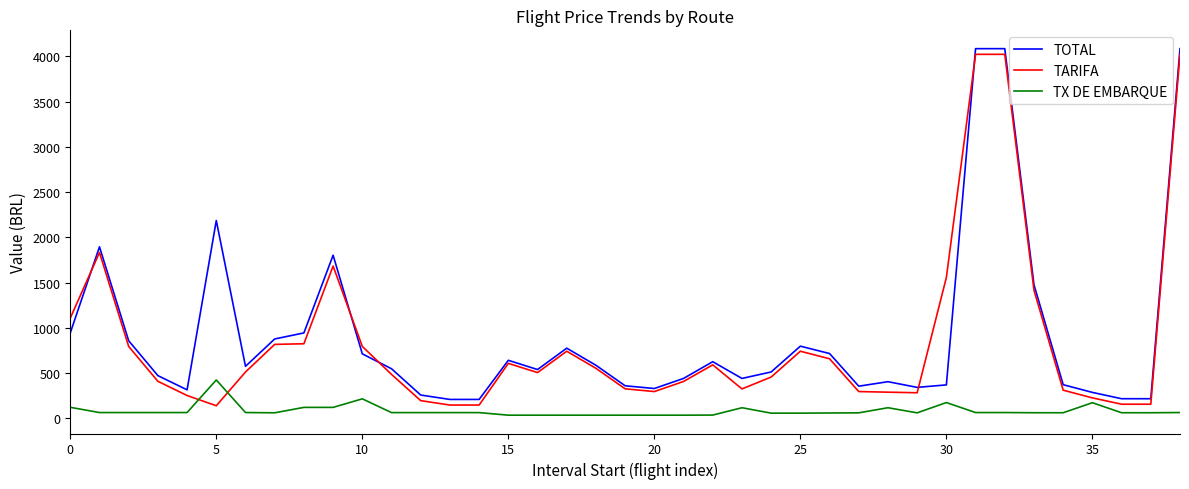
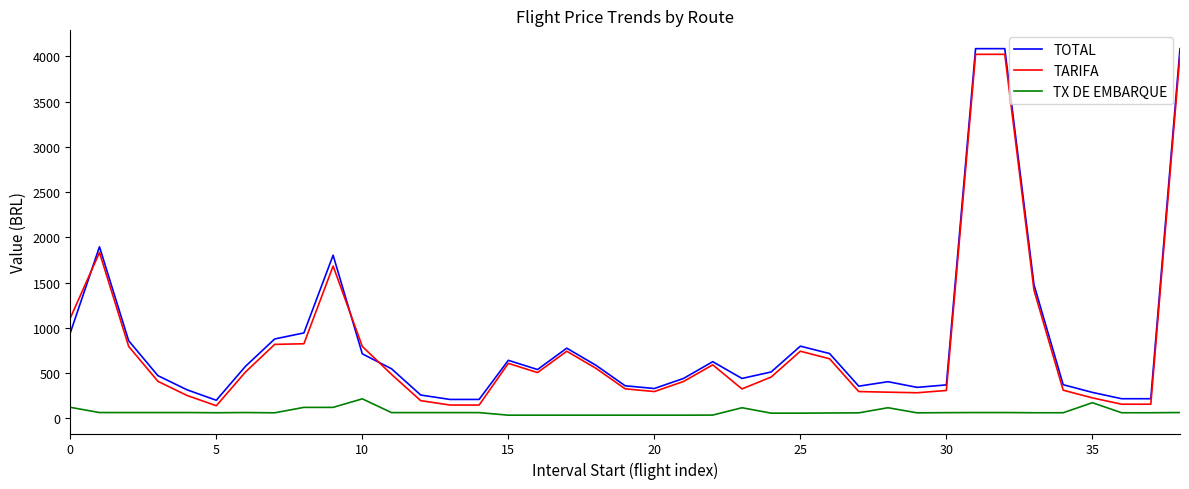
  {
    "TOTAL": {
      "0": 900,
-     "5": 2200,
+     "5": 200,
      "10": 700,
      "15": 600,
      "20": 300,
      "25": 800,
      "30": 400,
      "35": 300
    },
    "TARIFA": {
      "0": 1100,
      "5": 100,
      "10": 800,
      "15": 600,
      "20": 300,
      "25": 700,
-     "30": 1600,
+     "30": 300,
      "35": 200
    },
    "TX DE EMBARQUE": {
      "0": 100,
-     "5": 400,
+     "5": 100,
      "10": 200,
      "15": 0,
      "20": 0,
      "25": 100,
-     "30": 200,
+     "30": 100,
      "35": 200
    }
  }
